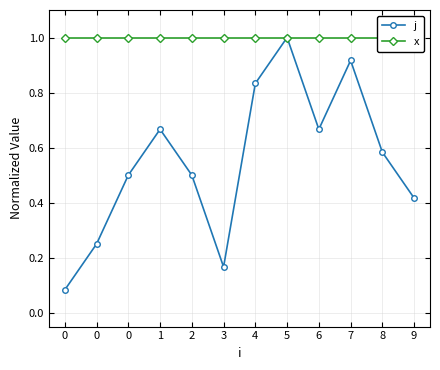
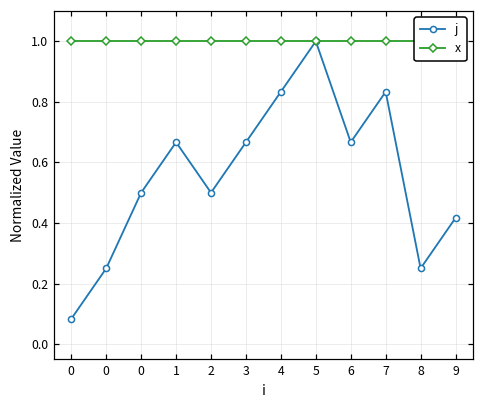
  {
    "j": {
      "1": 0.67,
      "2": 0.50,
-     "3": 0.17,
+     "3": 0.67,
      "4": 0.83,
      "6": 0.67,
-     "7": 0.92,
-     "8": 0.58,
+     "7": 0.83,
+     "8": 0.25,
      "9": 0.42
    },
    "x": {
      "1": 1.00,
      "2": 1.00,
      "3": 1.00,
      "4": 1.00,
      "6": 1.00,
      "7": 1.00
    }
  }
